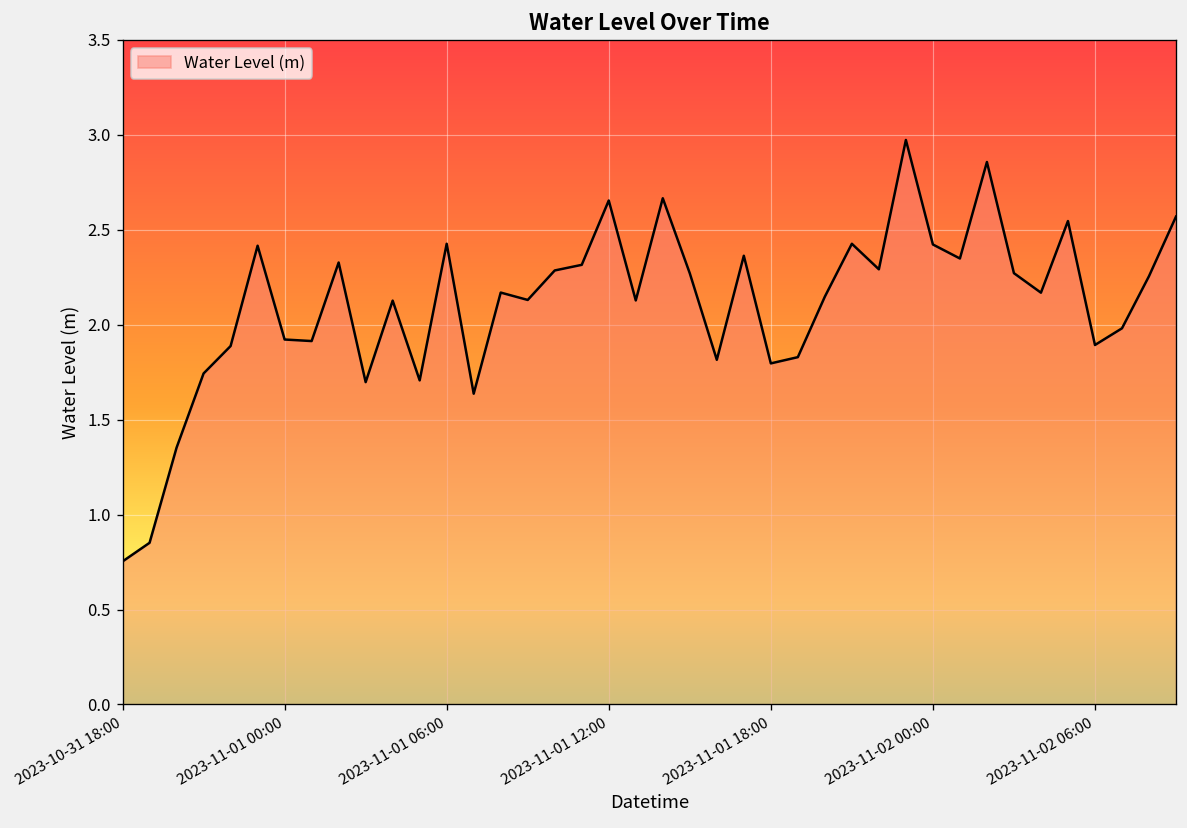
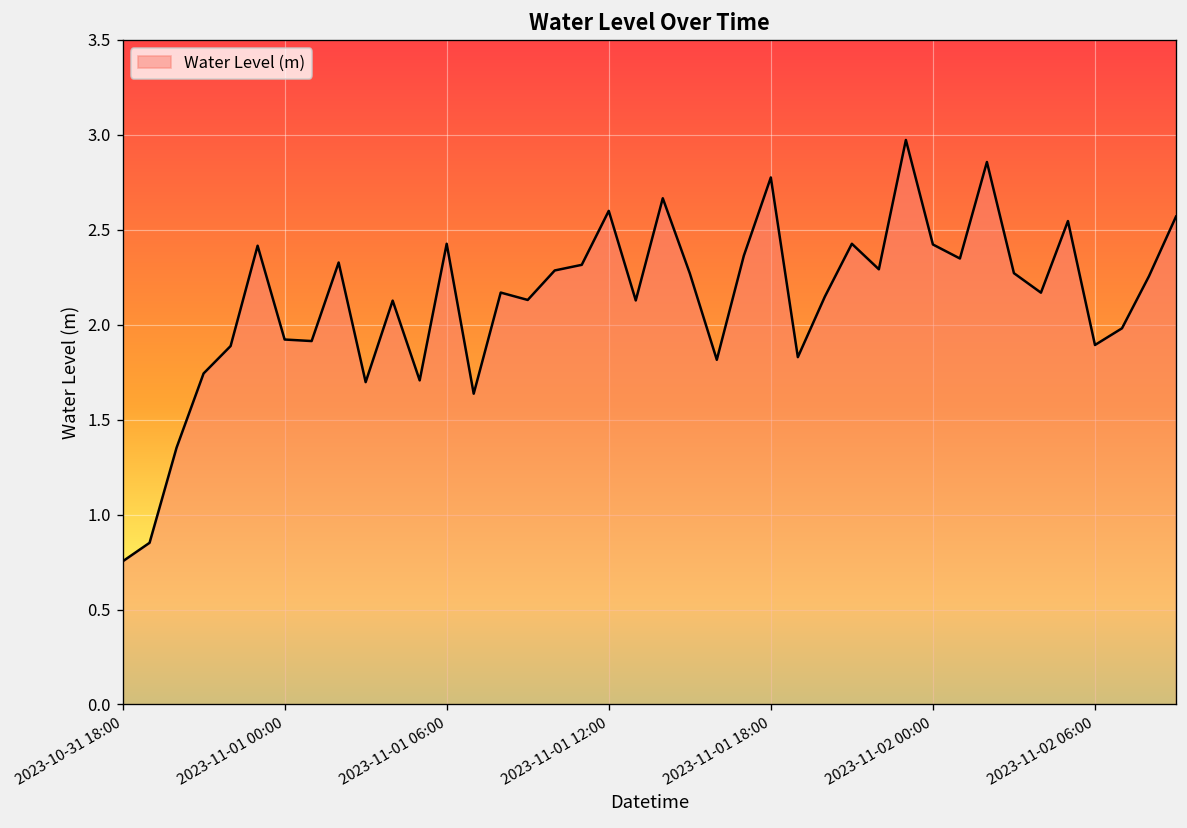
  {
    "2023-10-31 18:00": 0.75,
    "2023-11-01 00:00": 1.92,
    "2023-11-01 06:00": 2.43,
-   "2023-11-01 12:00": 2.65,
-   "2023-11-01 18:00": 1.80,
+   "2023-11-01 12:00": 2.60,
+   "2023-11-01 18:00": 2.78,
    "2023-11-02 00:00": 2.42,
    "2023-11-02 06:00": 1.89
  }
